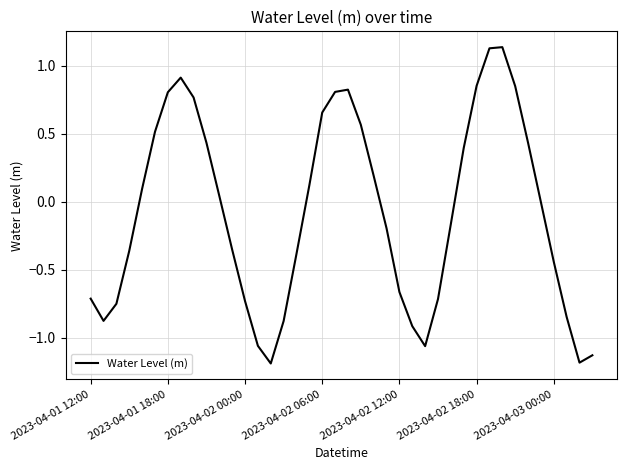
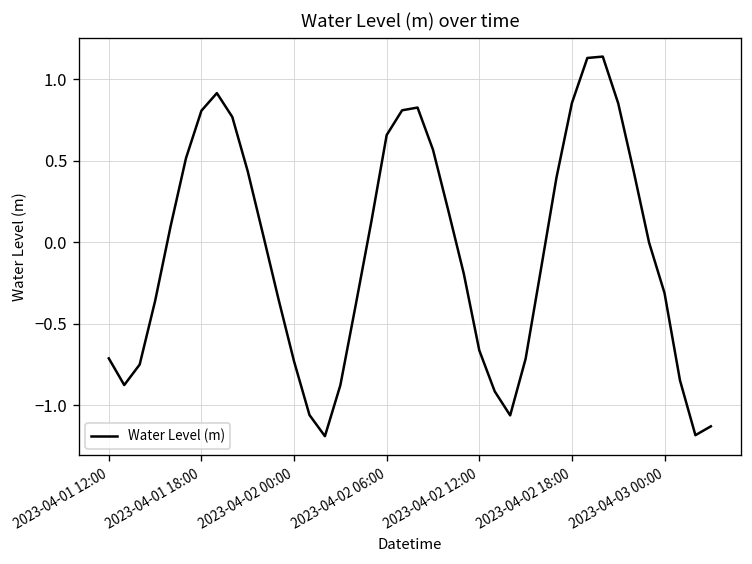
  {
    "2023-04-01 12:00": -0.71,
    "2023-04-01 18:00": 0.81,
    "2023-04-02 00:00": -0.73,
    "2023-04-02 06:00": 0.66,
    "2023-04-02 12:00": -0.66,
    "2023-04-02 18:00": 0.85,
-   "2023-04-03 00:00": -0.44
+   "2023-04-03 00:00": -0.31
  }
